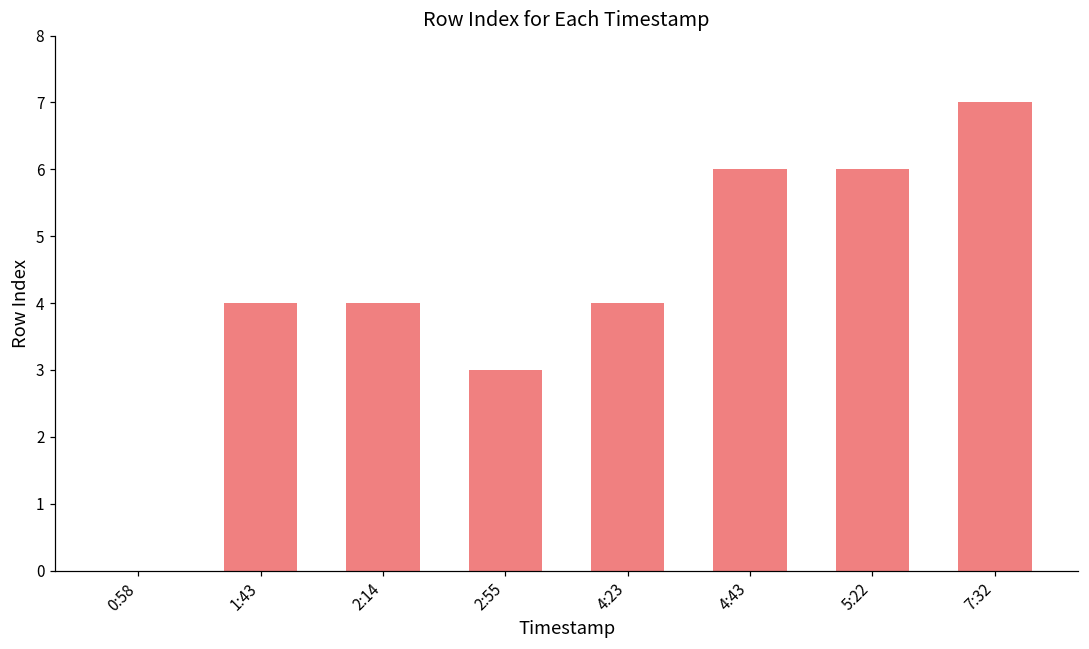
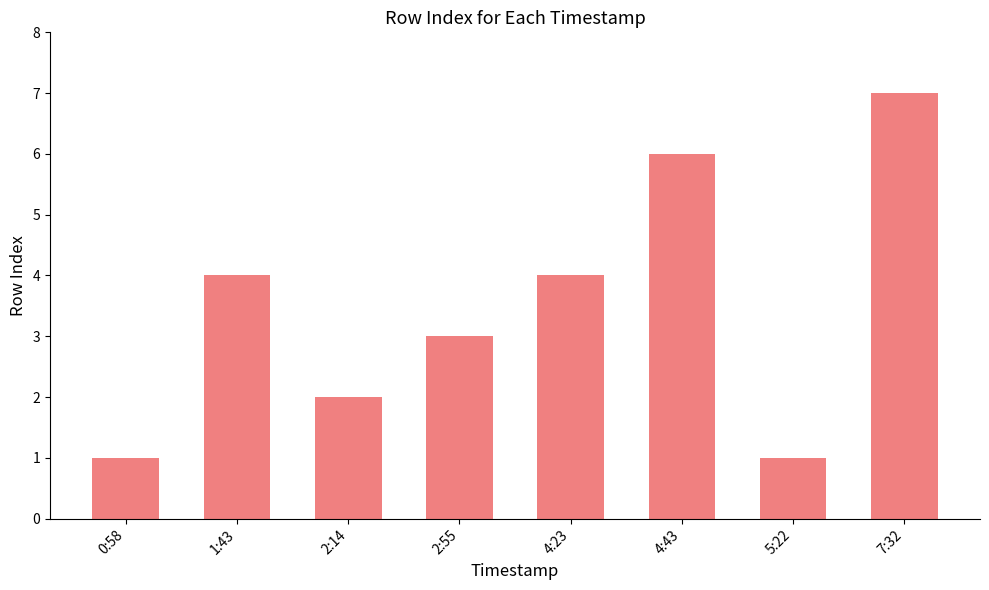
  {
-   "0:58": 0,
+   "0:58": 1,
    "1:43": 4,
-   "2:14": 4,
+   "2:14": 2,
    "2:55": 3,
    "4:23": 4,
    "4:43": 6,
-   "5:22": 6,
+   "5:22": 1,
    "7:32": 7
  }
